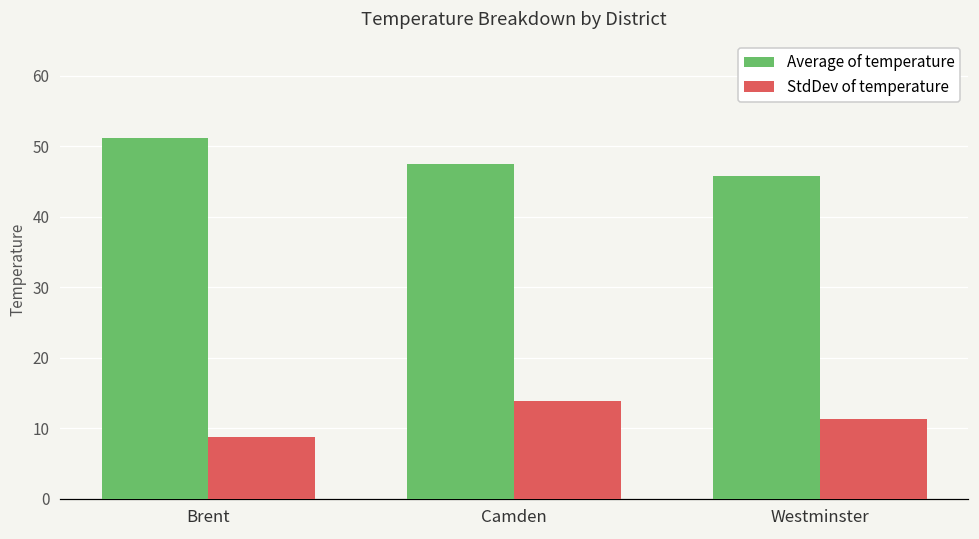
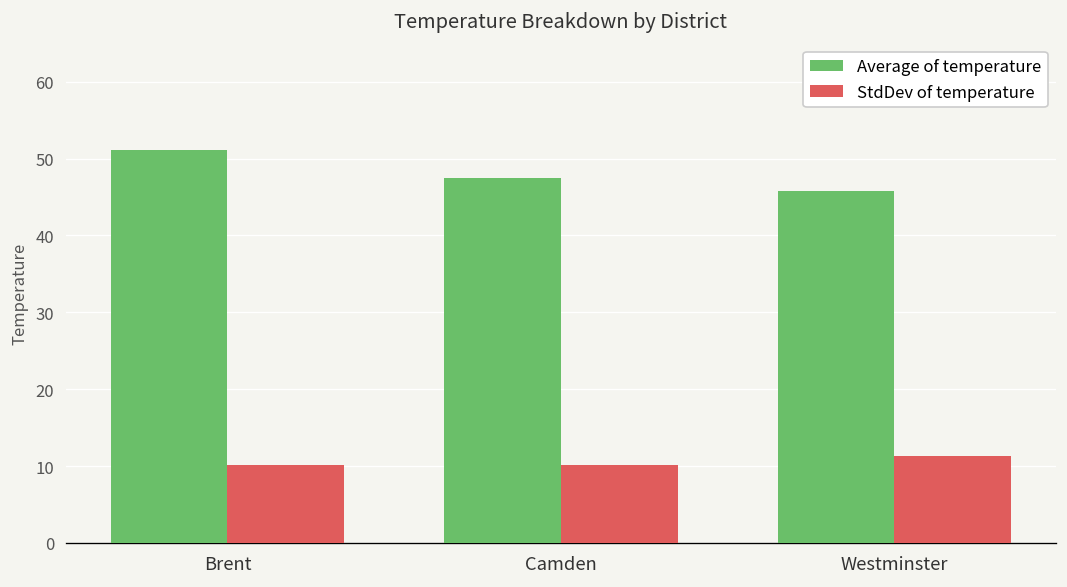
  {
    "Average of temperature": {
      "Brent": 51,
      "Camden": 47,
      "Westminster": 46
    },
    "StdDev of temperature": {
-     "Brent": 9,
-     "Camden": 14,
+     "Brent": 10,
+     "Camden": 10,
      "Westminster": 11
    }
  }
